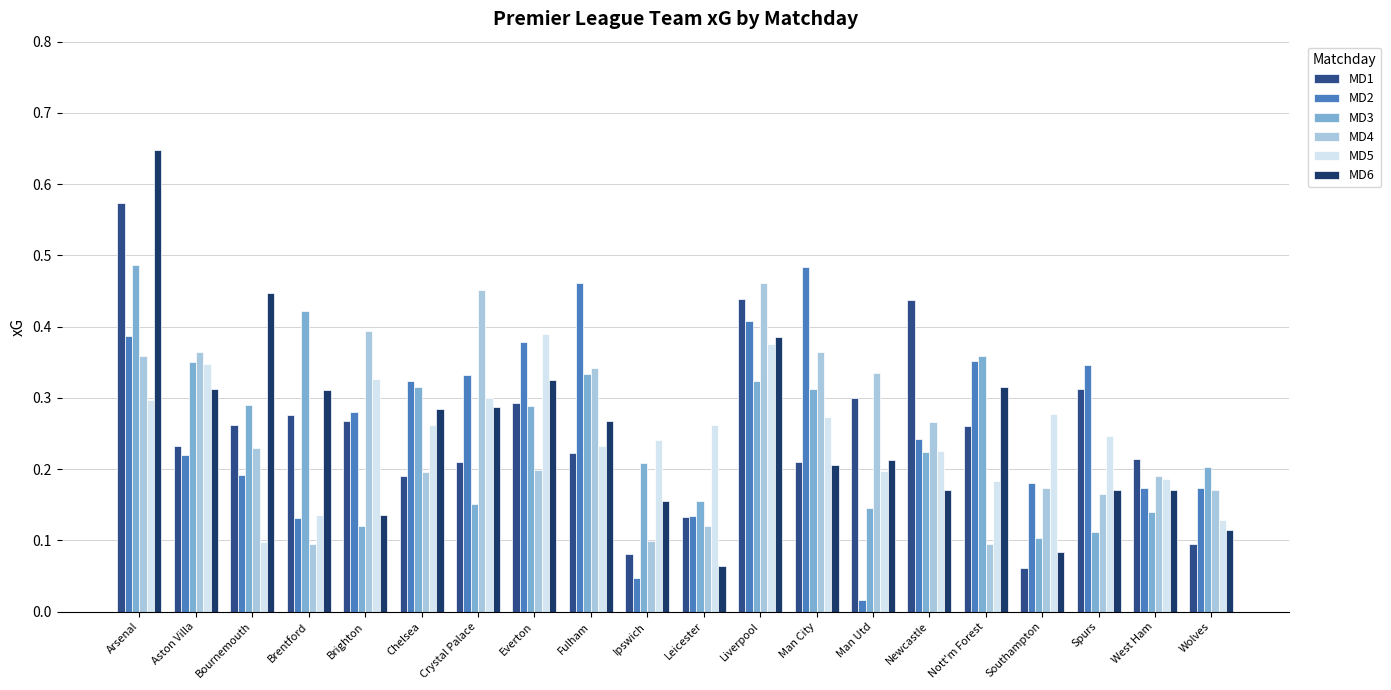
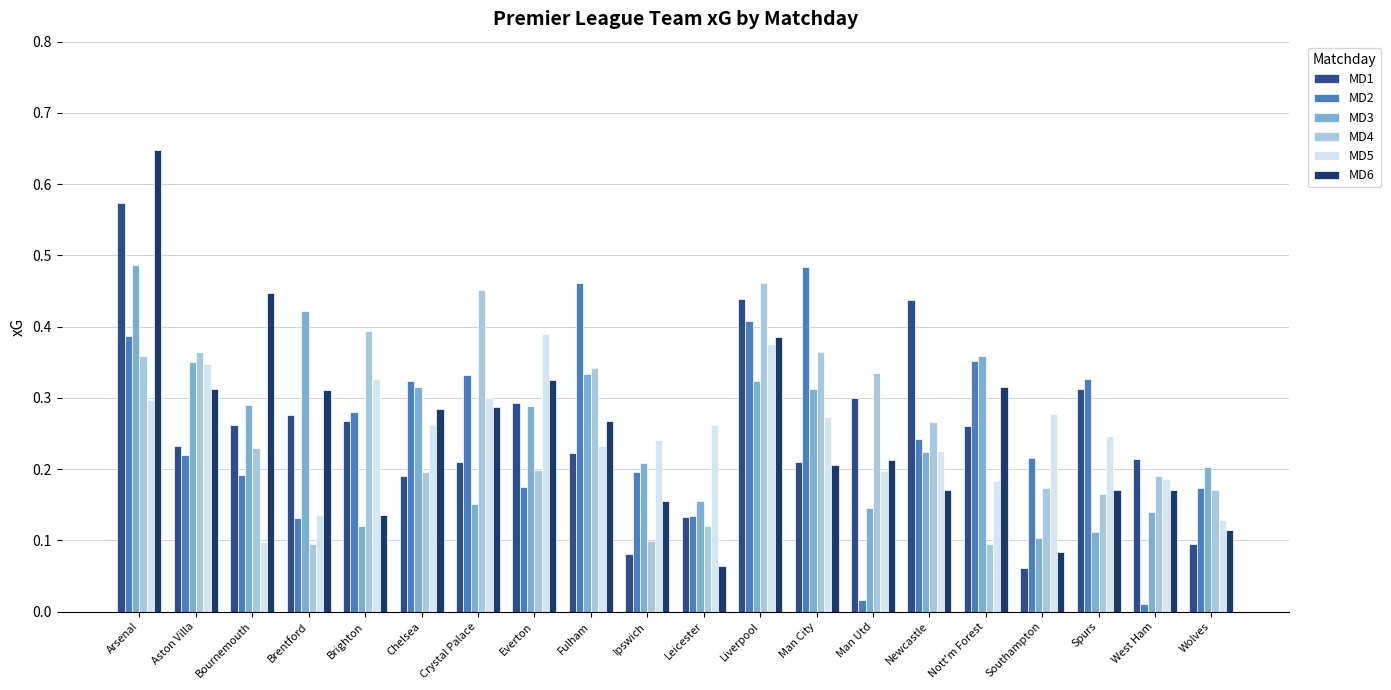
  {
    "MD2": {
      "Arsenal": 0.39,
      "Aston Villa": 0.22,
      "Bournemouth": 0.19,
      "Brentford": 0.13,
      "Brighton": 0.28,
      "Chelsea": 0.32,
      "Crystal Palace": 0.33,
-     "Everton": 0.38,
+     "Everton": 0.17,
      "Fulham": 0.46,
-     "Ipswich": 0.05,
+     "Ipswich": 0.20,
      "Leicester": 0.13,
      "Liverpool": 0.41,
      "Man City": 0.48,
      "Man Utd": 0.02,
      "Newcastle": 0.24,
      "Nott'm Forest": 0.35,
-     "Southampton": 0.18,
-     "Spurs": 0.35,
-     "West Ham": 0.17,
+     "Southampton": 0.21,
+     "Spurs": 0.33,
+     "West Ham": 0.01,
      "Wolves": 0.17
    }
  }
